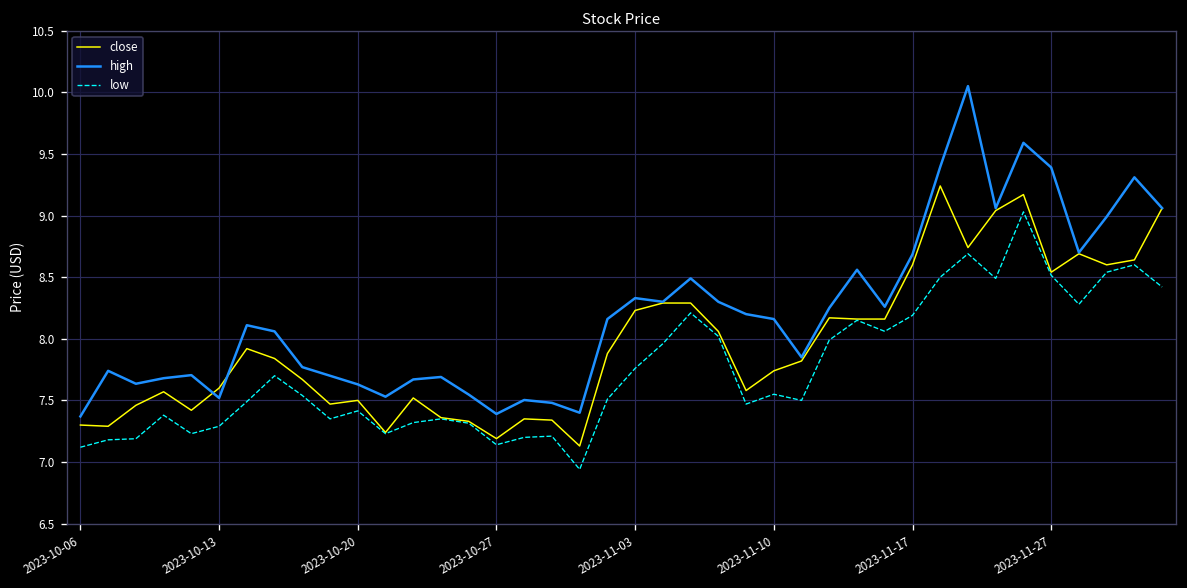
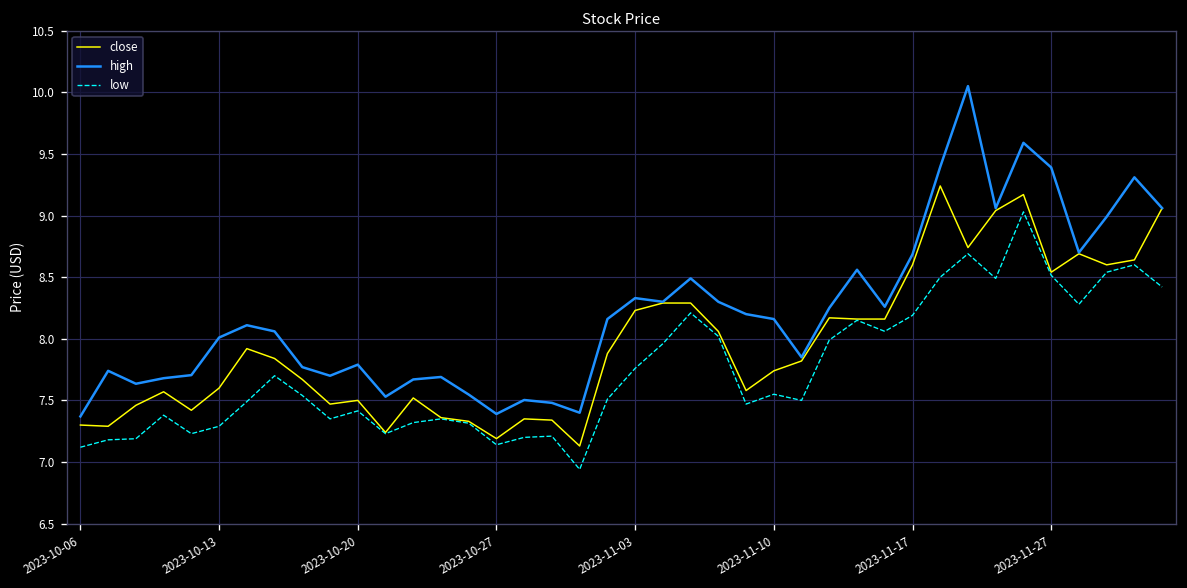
  {
    "close": {
      "2023-10-06": 7.30,
      "2023-10-13": 7.60,
      "2023-10-20": 7.50,
      "2023-10-27": 7.19,
      "2023-11-03": 8.23,
      "2023-11-10": 7.74,
      "2023-11-17": 8.60
    },
    "high": {
      "2023-10-06": 7.37,
-     "2023-10-13": 7.52,
-     "2023-10-20": 7.63,
+     "2023-10-13": 8.01,
+     "2023-10-20": 7.79,
      "2023-10-27": 7.39,
      "2023-11-03": 8.33,
      "2023-11-10": 8.16,
      "2023-11-17": 8.69,
      "2023-11-27": 9.39
    },
    "low": {
      "2023-10-06": 7.12,
      "2023-10-13": 7.29,
      "2023-10-20": 7.42,
      "2023-10-27": 7.14,
      "2023-11-03": 7.76,
      "2023-11-10": 7.55,
      "2023-11-17": 8.19
    }
  }
